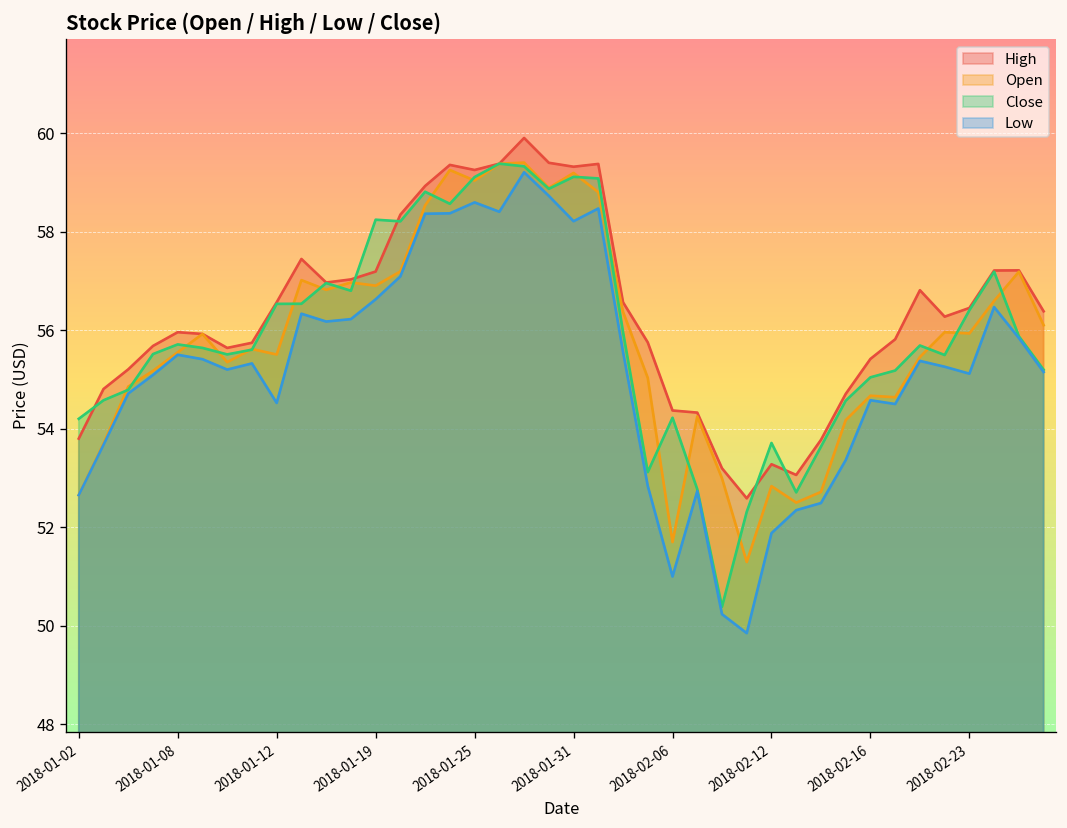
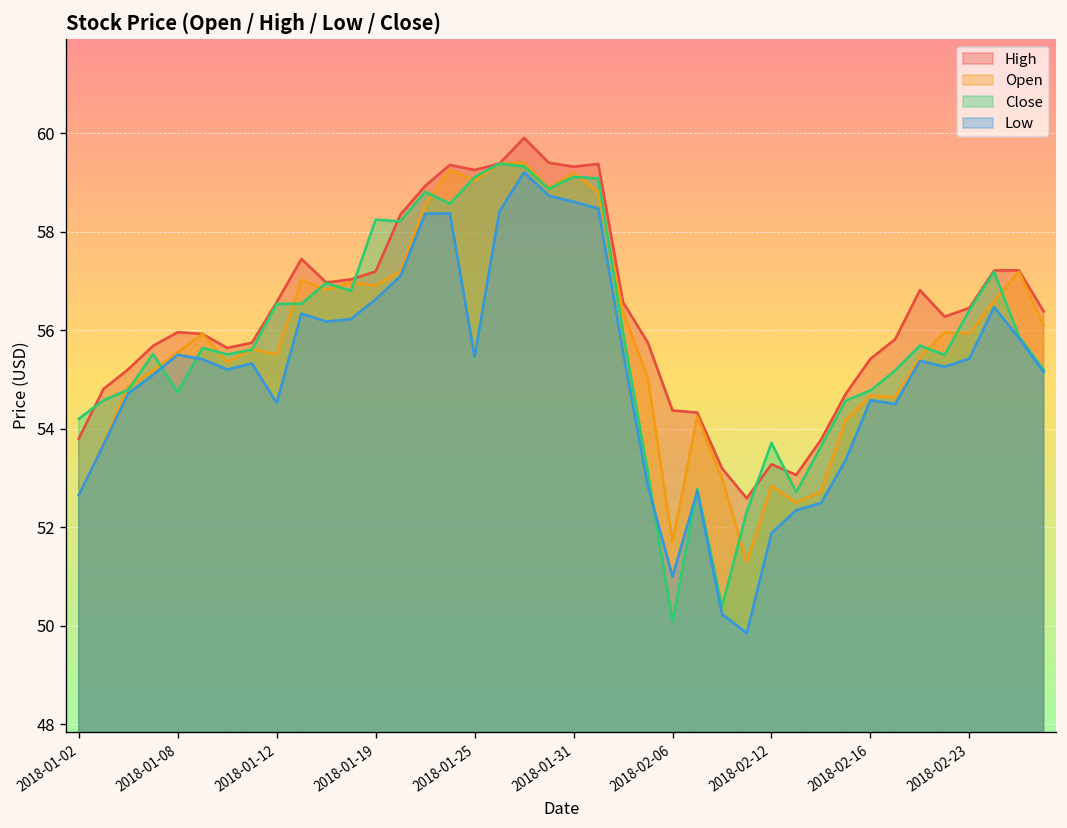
  {
    "Close": {
      "2018-01-02": 54.2,
-     "2018-01-08": 55.7,
+     "2018-01-08": 54.7,
      "2018-01-19": 58.2,
      "2018-01-25": 59.1,
      "2018-01-31": 59.1,
-     "2018-02-06": 54.2,
+     "2018-02-06": 50.1,
      "2018-02-12": 53.7,
-     "2018-02-16": 55.0
+     "2018-02-16": 54.8
    },
    "Low": {
      "2018-01-12": 54.5,
      "2018-01-19": 56.6,
-     "2018-01-25": 58.6,
-     "2018-01-31": 58.2,
+     "2018-01-25": 55.5,
+     "2018-01-31": 58.6,
      "2018-02-06": 51.0,
      "2018-02-12": 51.9,
      "2018-02-16": 54.6,
-     "2018-02-23": 55.1
+     "2018-02-23": 55.4
    }
  }
